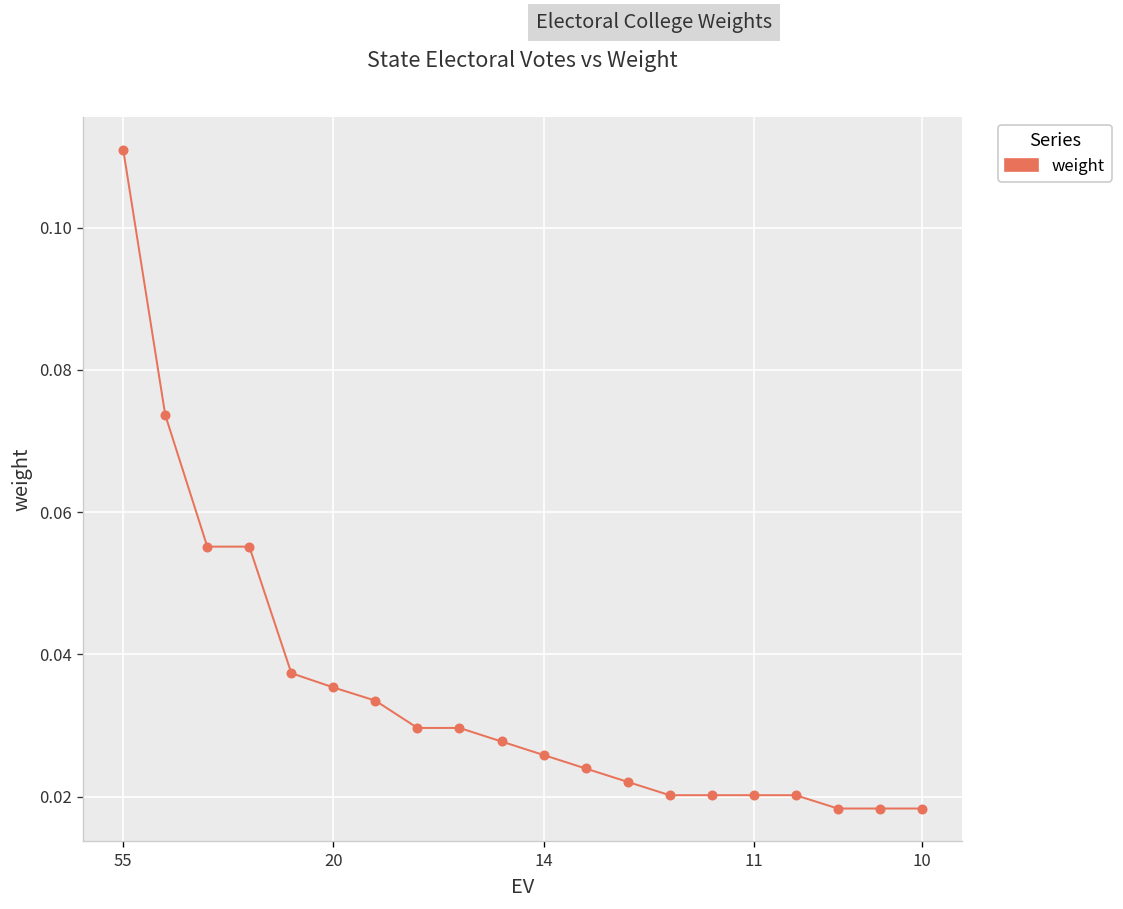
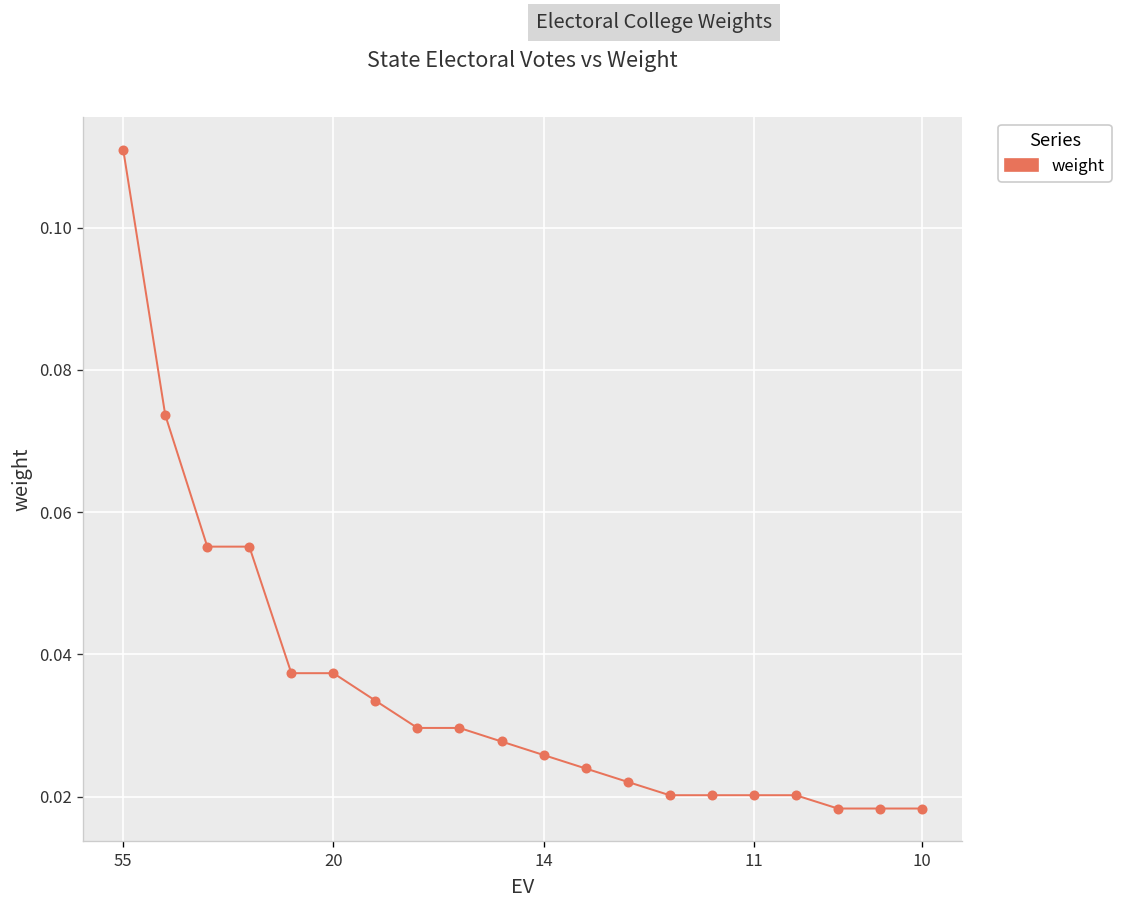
  {
    "55": 0.111,
-   "20": 0.035,
+   "20": 0.037,
    "10": 0.018
  }
